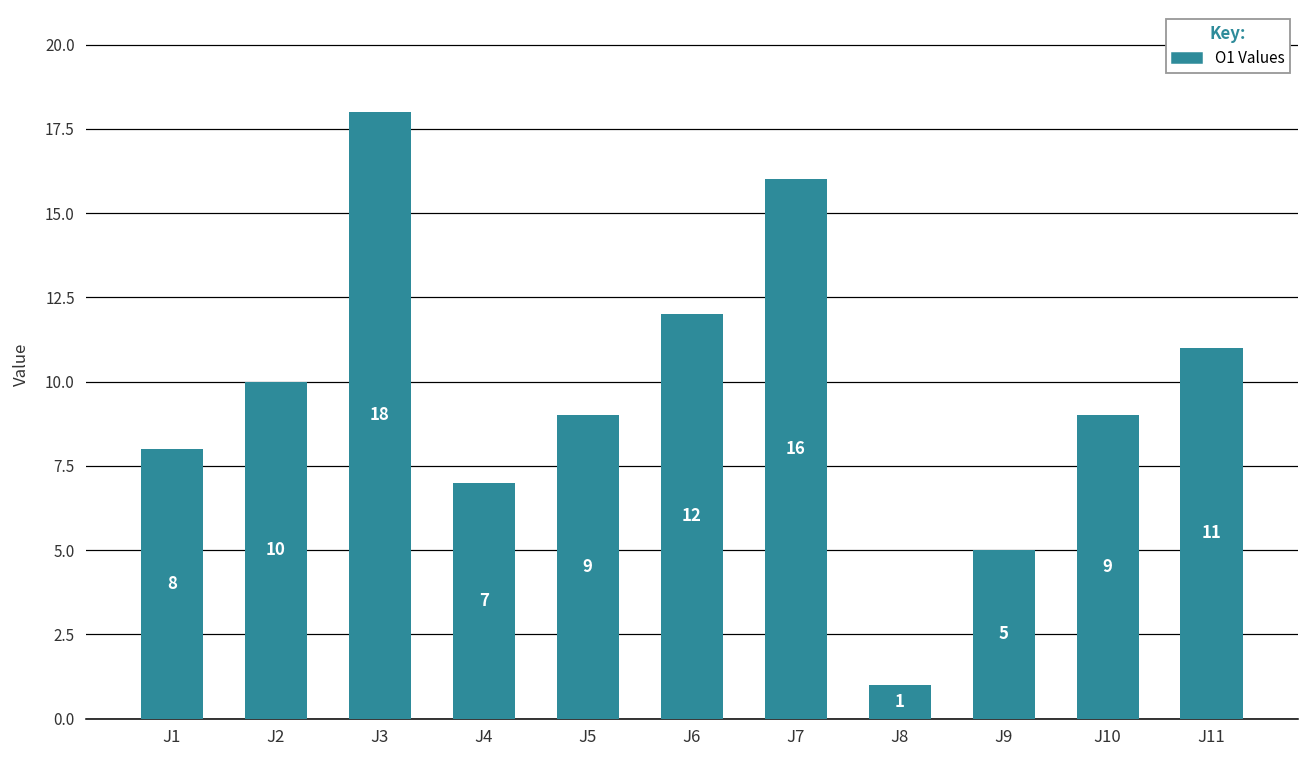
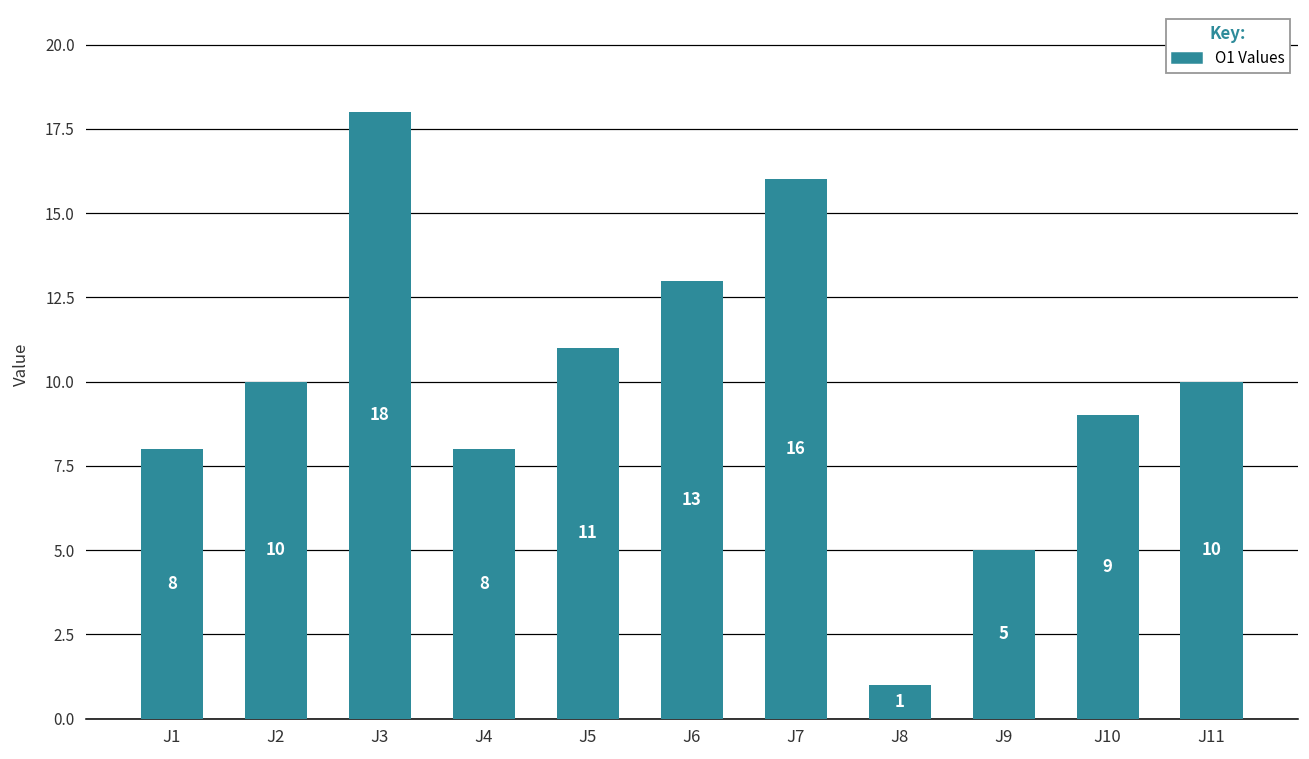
  {
    "J1": 8,
    "J2": 10,
    "J3": 18,
-   "J4": 7,
-   "J5": 9,
-   "J6": 12,
+   "J4": 8,
+   "J5": 11,
+   "J6": 13,
    "J7": 16,
    "J8": 1,
    "J9": 5,
    "J10": 9,
-   "J11": 11
+   "J11": 10
  }
